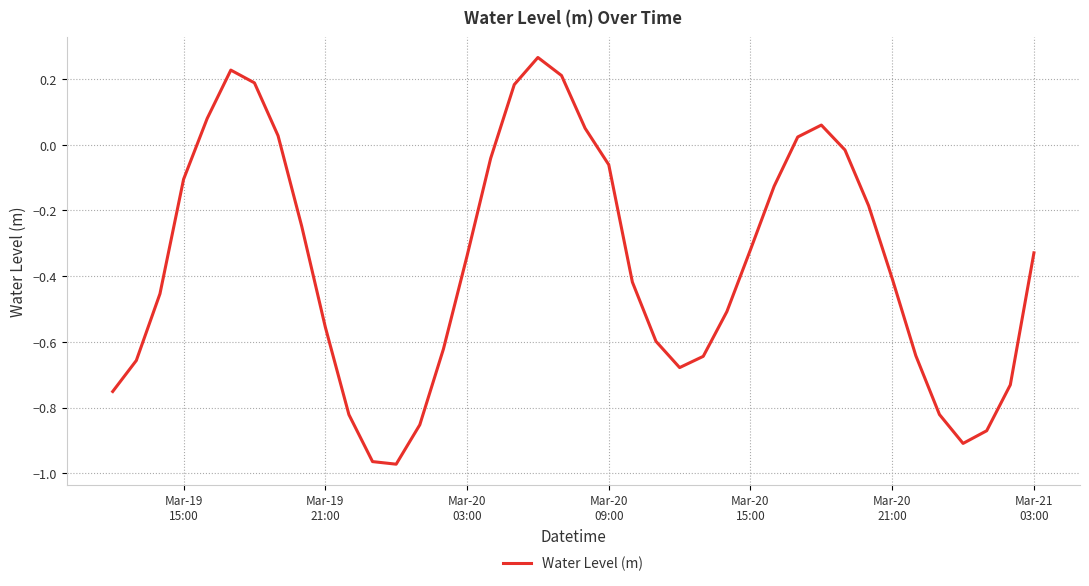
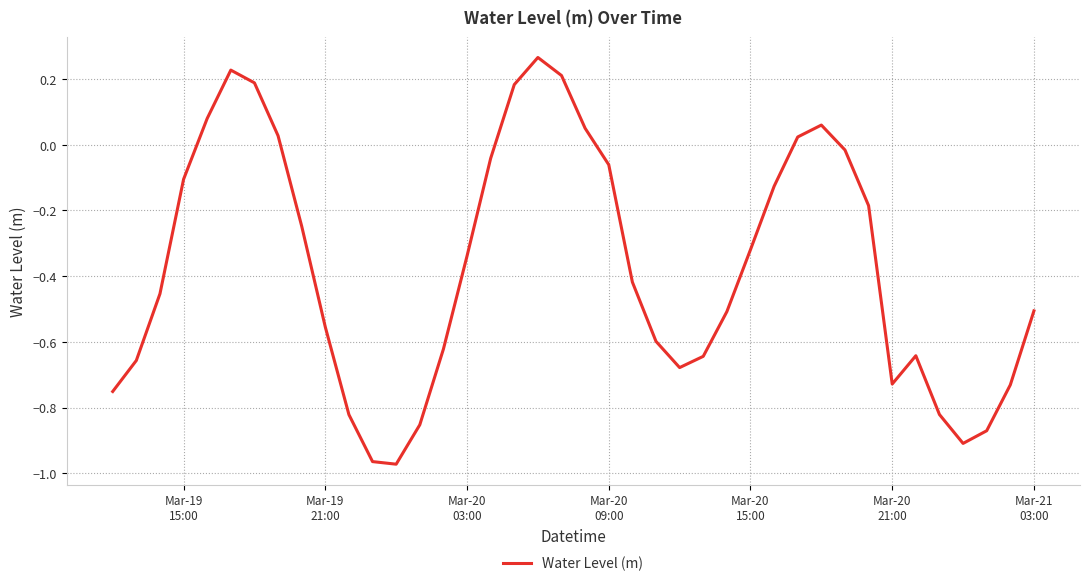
  {
    "Mar-19 15:00": -0.11,
    "Mar-19 21:00": -0.55,
    "Mar-20 03:00": -0.34,
    "Mar-20 09:00": -0.06,
    "Mar-20 15:00": -0.32,
-   "Mar-20 21:00": -0.41,
-   "Mar-21 03:00": -0.33
+   "Mar-20 21:00": -0.73,
+   "Mar-21 03:00": -0.51
  }
